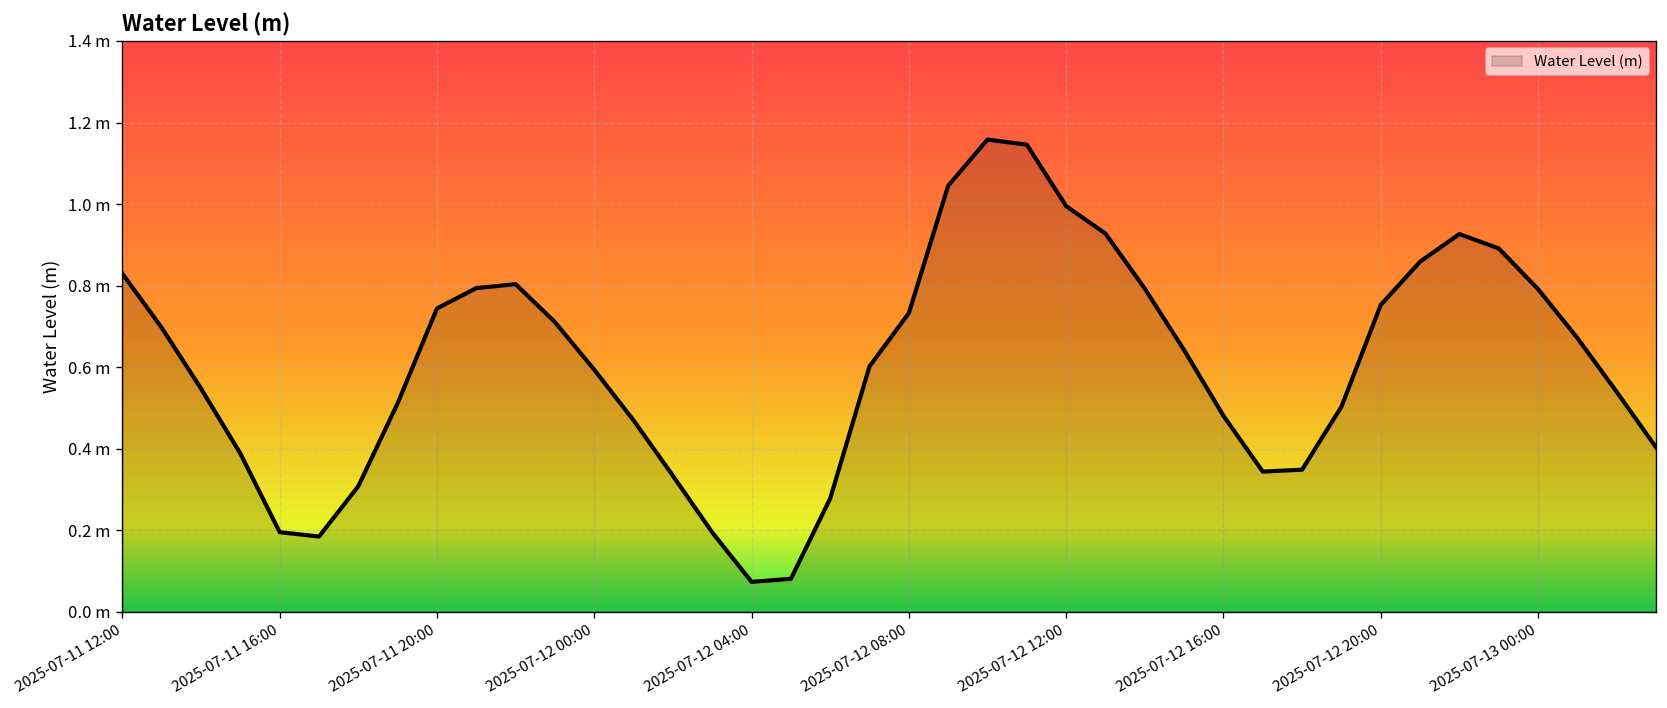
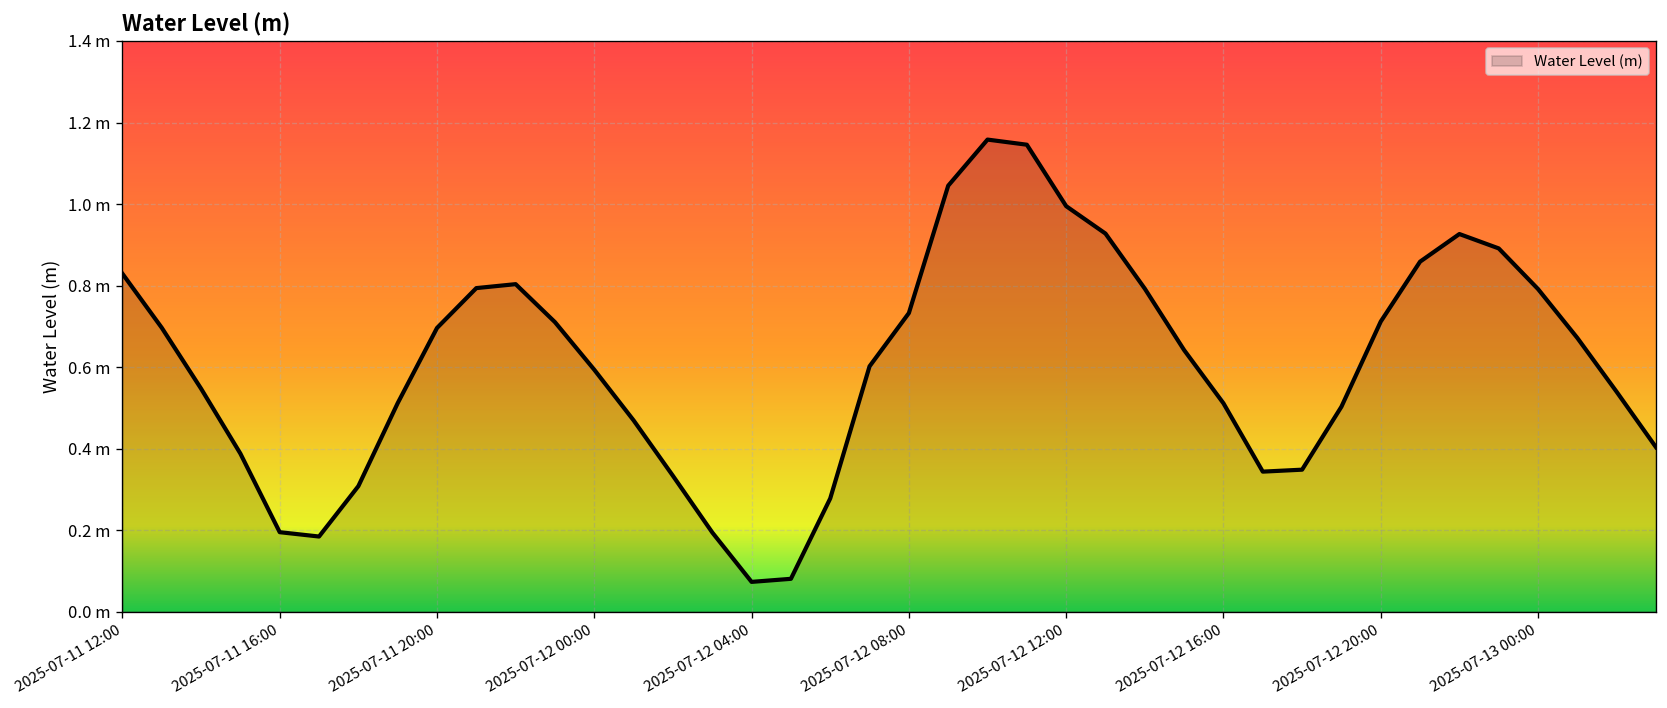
  {
    "2025-07-11 12:00": "0.83 m",
    "2025-07-11 16:00": "0.19 m",
-   "2025-07-11 20:00": "0.74 m",
+   "2025-07-11 20:00": "0.70 m",
    "2025-07-12 00:00": "0.59 m",
    "2025-07-12 04:00": "0.07 m",
    "2025-07-12 08:00": "0.73 m",
    "2025-07-12 12:00": "0.99 m",
-   "2025-07-12 16:00": "0.48 m",
-   "2025-07-12 20:00": "0.75 m",
+   "2025-07-12 16:00": "0.51 m",
+   "2025-07-12 20:00": "0.71 m",
    "2025-07-13 00:00": "0.79 m"
  }
